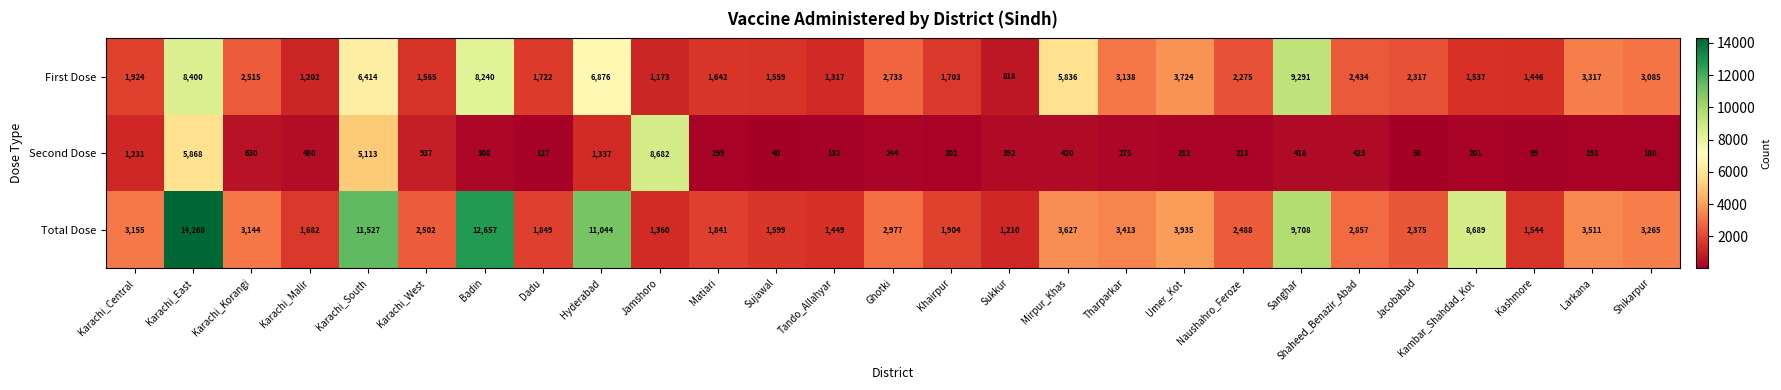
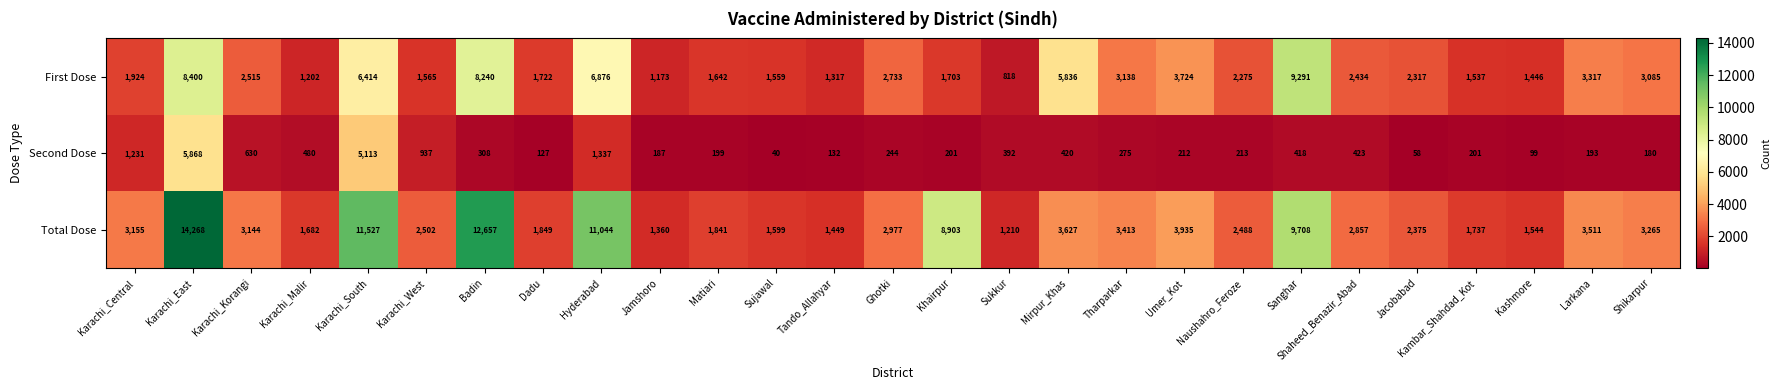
  {
    "First Dose": {
      "Karachi_Central": "1,924",
      "Karachi_East": "8,400",
      "Karachi_Korangi": "2,515",
      "Karachi_Malir": "1,202",
      "Karachi_South": "6,414",
      "Karachi_West": "1,565",
      "Badin": "8,240",
      "Dadu": "1,722",
      "Hyderabad": "6,876",
      "Jamshoro": "1,173",
      "Matiari": "1,642",
      "Sujawal": "1,559",
      "Tando_Allahyar": "1,317",
      "Ghotki": "2,733",
      "Khairpur": "1,703",
      "Sukkur": "818",
      "Mirpur_Khas": "5,836",
      "Tharparkar": "3,138",
      "Umer_Kot": "3,724",
      "Naushahro_Feroze": "2,275",
      "Sanghar": "9,291",
      "Shaheed_Benazir_Abad": "2,434",
      "Jacobabad": "2,317",
      "Kambar_Shahdad_Kot": "1,537",
      "Kashmore": "1,446",
      "Larkana": "3,317",
      "Shikarpur": "3,085"
    },
    "Second Dose": {
      "Karachi_Central": "1,231",
      "Karachi_East": "5,868",
      "Karachi_Korangi": "630",
      "Karachi_Malir": "480",
      "Karachi_South": "5,113",
      "Karachi_West": "937",
      "Badin": "308",
      "Dadu": "127",
      "Hyderabad": "1,337",
-     "Jamshoro": "8,682",
+     "Jamshoro": "187",
      "Matiari": "199",
      "Sujawal": "40",
      "Tando_Allahyar": "132",
      "Ghotki": "244",
      "Khairpur": "201",
      "Sukkur": "392",
      "Mirpur_Khas": "420",
      "Tharparkar": "275",
      "Umer_Kot": "212",
      "Naushahro_Feroze": "213",
      "Sanghar": "418",
      "Shaheed_Benazir_Abad": "423",
      "Jacobabad": "58",
      "Kambar_Shahdad_Kot": "201",
      "Kashmore": "99",
      "Larkana": "193",
      "Shikarpur": "180"
    },
    "Total Dose": {
      "Karachi_Central": "3,155",
      "Karachi_East": "14,268",
      "Karachi_Korangi": "3,144",
      "Karachi_Malir": "1,682",
      "Karachi_South": "11,527",
      "Karachi_West": "2,502",
      "Badin": "12,657",
      "Dadu": "1,849",
      "Hyderabad": "11,044",
      "Jamshoro": "1,360",
      "Matiari": "1,841",
      "Sujawal": "1,599",
      "Tando_Allahyar": "1,449",
      "Ghotki": "2,977",
-     "Khairpur": "1,904",
+     "Khairpur": "8,903",
      "Sukkur": "1,210",
      "Mirpur_Khas": "3,627",
      "Tharparkar": "3,413",
      "Umer_Kot": "3,935",
      "Naushahro_Feroze": "2,488",
      "Sanghar": "9,708",
      "Shaheed_Benazir_Abad": "2,857",
      "Jacobabad": "2,375",
-     "Kambar_Shahdad_Kot": "8,689",
+     "Kambar_Shahdad_Kot": "1,737",
      "Kashmore": "1,544",
      "Larkana": "3,511",
      "Shikarpur": "3,265"
    }
  }
